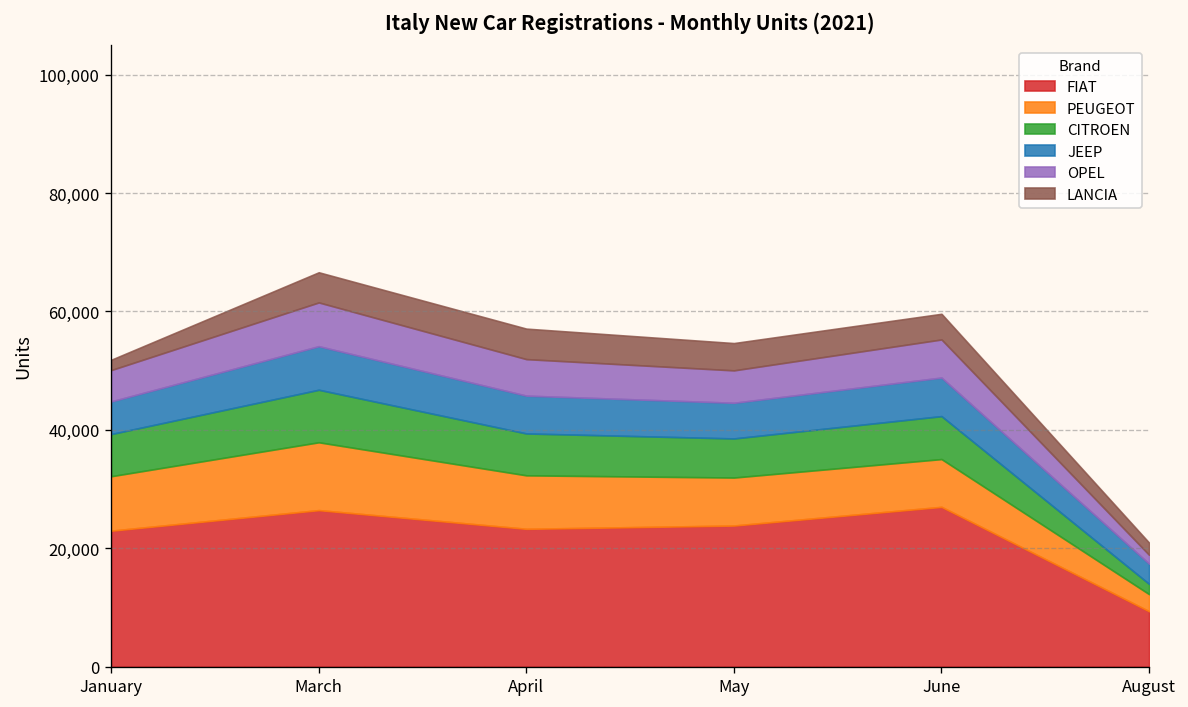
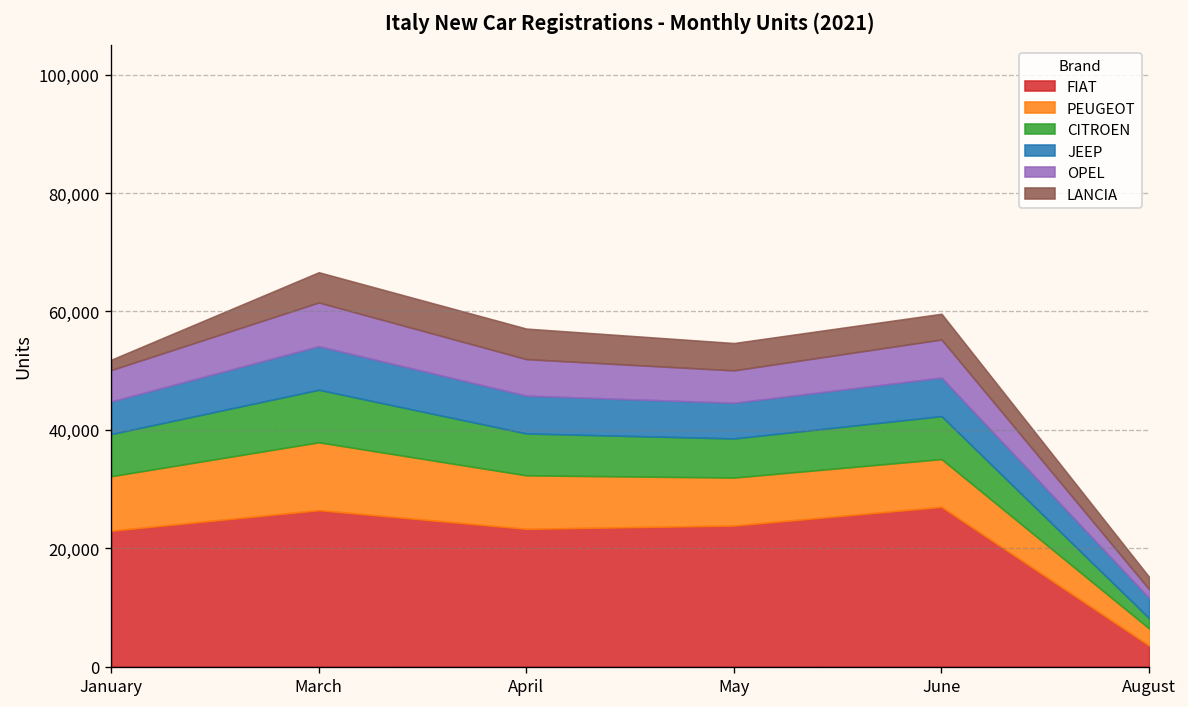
  {
    "FIAT": {
      "January": "23,000",
      "March": "26,000",
      "April": "23,000",
      "May": "24,000",
      "June": "27,000",
-     "August": "9,000"
+     "August": "4,000"
    },
    "PEUGEOT": {
      "January": "9,000",
      "March": "11,000",
      "April": "9,000",
      "May": "8,000",
      "June": "8,000",
      "August": "3,000"
    },
    "CITROEN": {
      "January": "7,000",
      "March": "9,000",
      "April": "7,000",
      "May": "7,000",
      "June": "7,000",
      "August": "2,000"
    },
    "JEEP": {
      "January": "6,000",
      "March": "7,000",
      "April": "6,000",
      "May": "6,000",
      "June": "7,000",
      "August": "3,000"
    },
    "OPEL": {
      "January": "5,000",
      "March": "7,000",
      "April": "6,000",
      "May": "5,000",
      "June": "6,000",
      "August": "1,000"
    },
    "LANCIA": {
      "January": "2,000",
      "March": "5,000",
      "April": "5,000",
      "May": "5,000",
      "June": "4,000",
      "August": "2,000"
    }
  }
